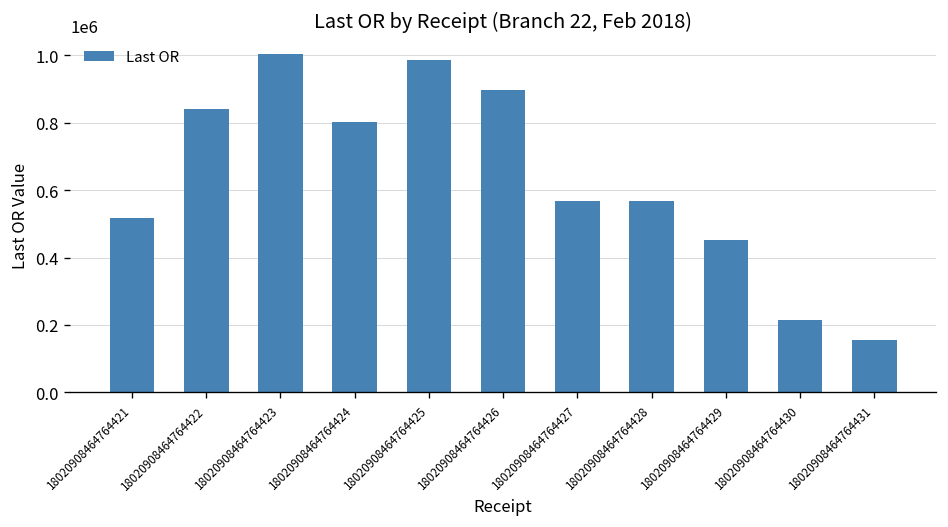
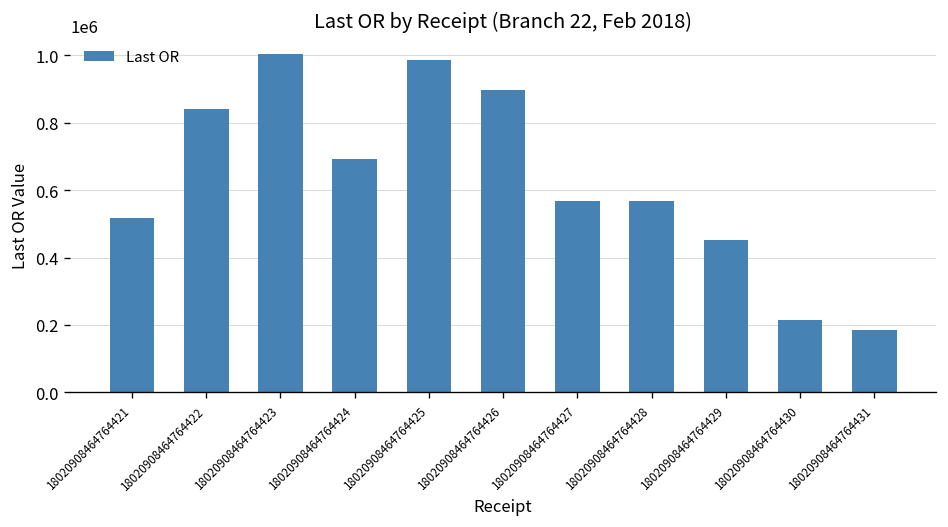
  {
    "18020908464764421": 520000,
    "18020908464764422": 840000,
    "18020908464764423": 1000000,
-   "18020908464764424": 800000,
+   "18020908464764424": 690000,
    "18020908464764425": 990000,
    "18020908464764426": 900000,
    "18020908464764427": 570000,
    "18020908464764428": 570000,
    "18020908464764429": 450000,
    "18020908464764430": 210000,
-   "18020908464764431": 160000
+   "18020908464764431": 190000
  }
